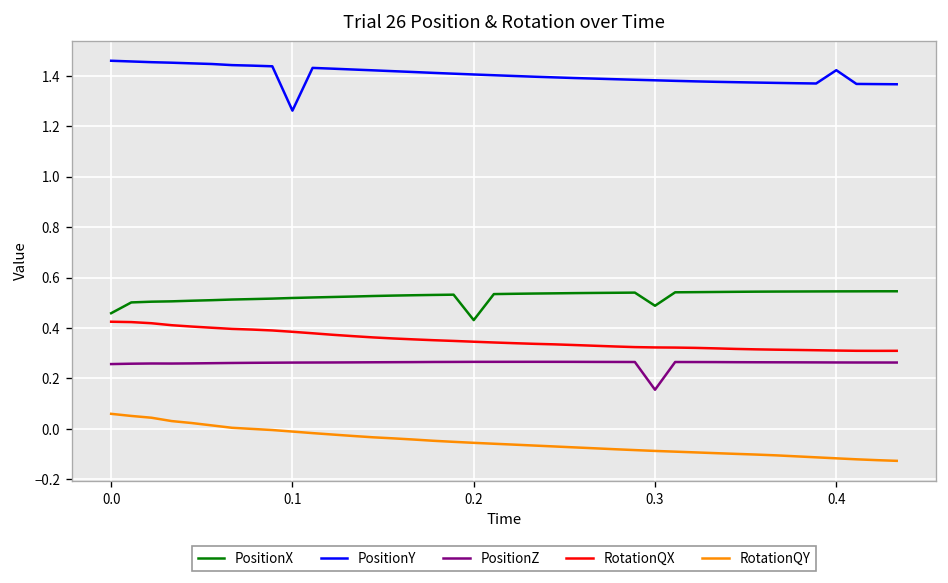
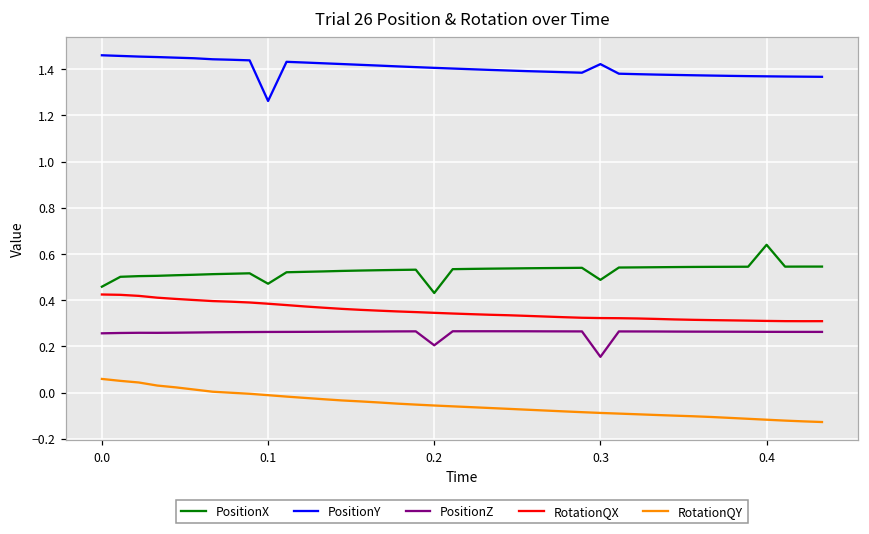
  {
    "PositionX": {
      "0.0": 0.46,
-     "0.1": 0.52,
+     "0.1": 0.47,
      "0.2": 0.43,
      "0.3": 0.49,
-     "0.4": 0.55
+     "0.4": 0.64
    },
    "PositionY": {
      "0.0": 1.46,
      "0.1": 1.26,
      "0.2": 1.41,
-     "0.3": 1.38,
-     "0.4": 1.42
+     "0.3": 1.42,
+     "0.4": 1.37
    },
    "PositionZ": {
      "0.0": 0.26,
      "0.1": 0.26,
-     "0.2": 0.27,
+     "0.2": 0.21,
      "0.3": 0.16,
      "0.4": 0.26
    },
    "RotationQX": {
      "0.0": 0.42,
      "0.1": 0.38,
      "0.2": 0.35,
      "0.3": 0.32,
      "0.4": 0.31
    },
    "RotationQY": {
      "0.0": 0.06,
      "0.1": -0.01,
      "0.2": -0.06,
      "0.3": -0.09,
      "0.4": -0.12
    }
  }
